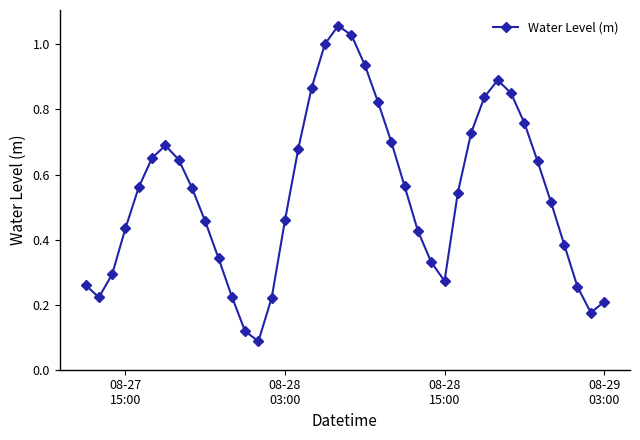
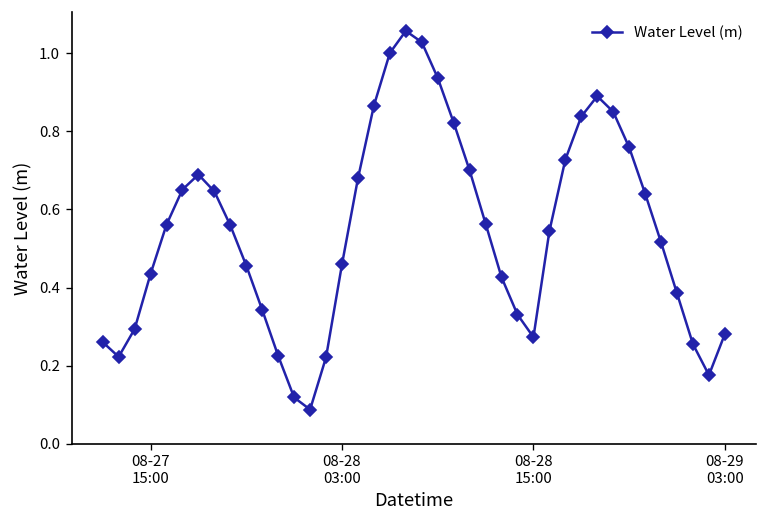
  {
    "08-27 15:00": 0.43,
    "08-28 03:00": 0.46,
    "08-28 15:00": 0.27,
-   "08-29 03:00": 0.21
+   "08-29 03:00": 0.28
  }
